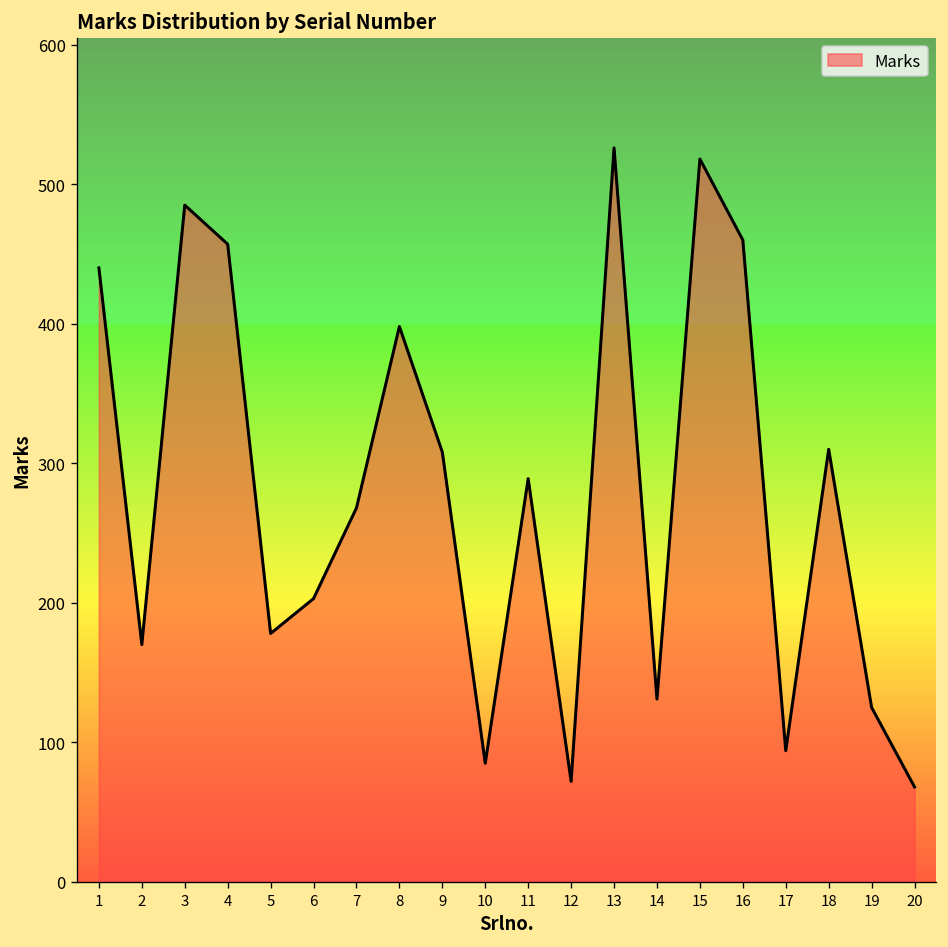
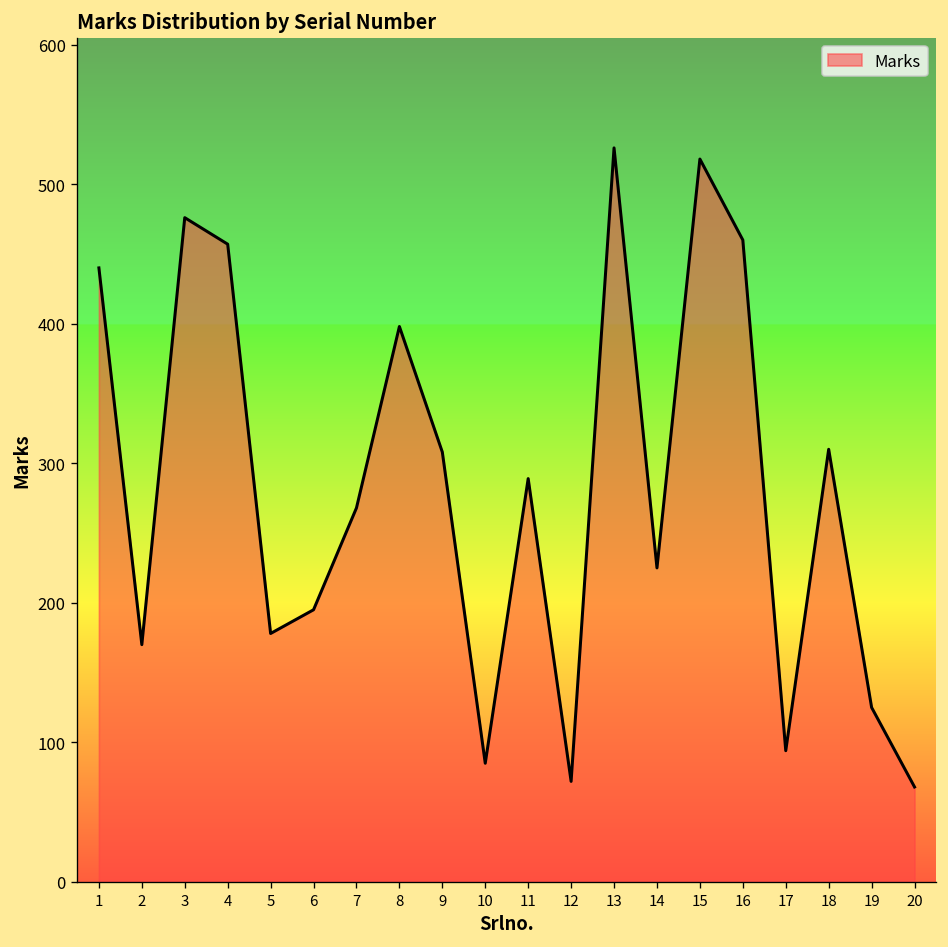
  {
    "1": 440,
    "2": 170,
-   "3": 485,
+   "3": 476,
    "4": 457,
    "5": 178,
-   "6": 203,
+   "6": 195,
    "7": 268,
    "8": 398,
    "9": 308,
    "10": 85,
    "11": 289,
    "12": 72,
    "13": 526,
-   "14": 131,
+   "14": 225,
    "15": 518,
    "16": 460,
    "17": 94,
    "18": 310,
    "19": 125,
    "20": 68
  }
